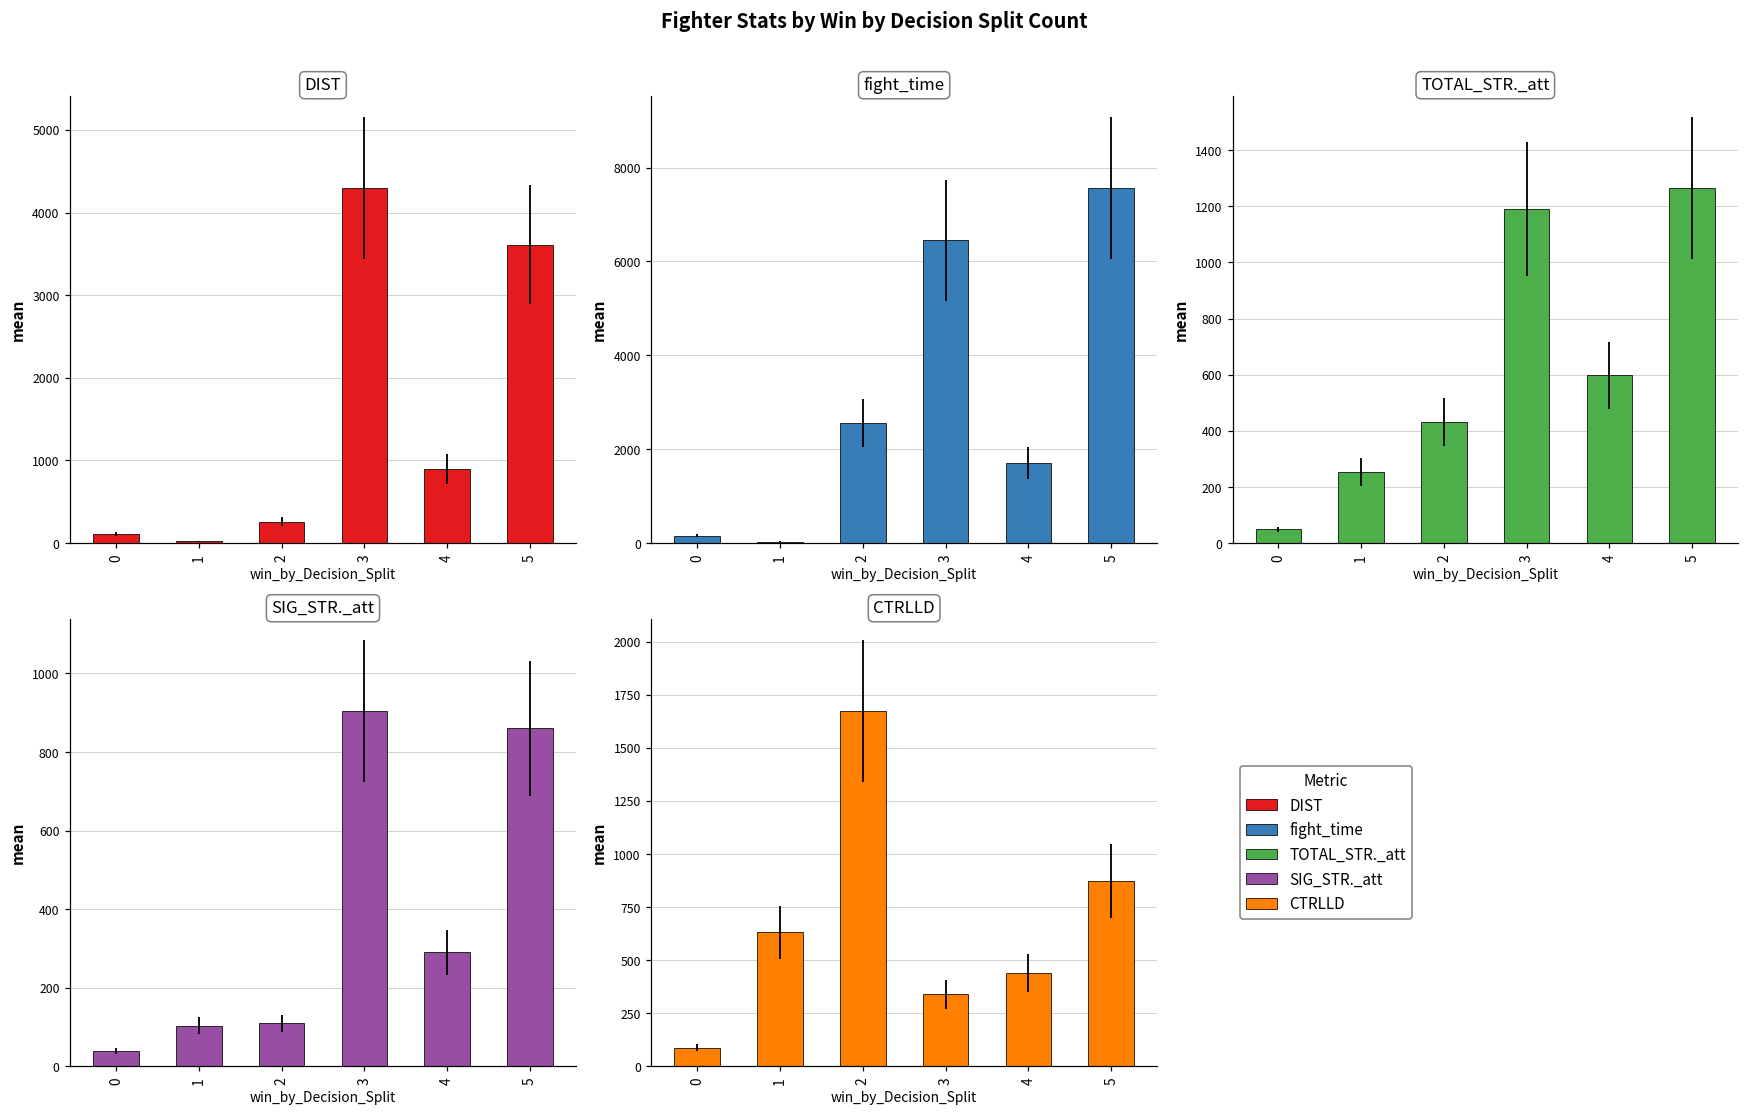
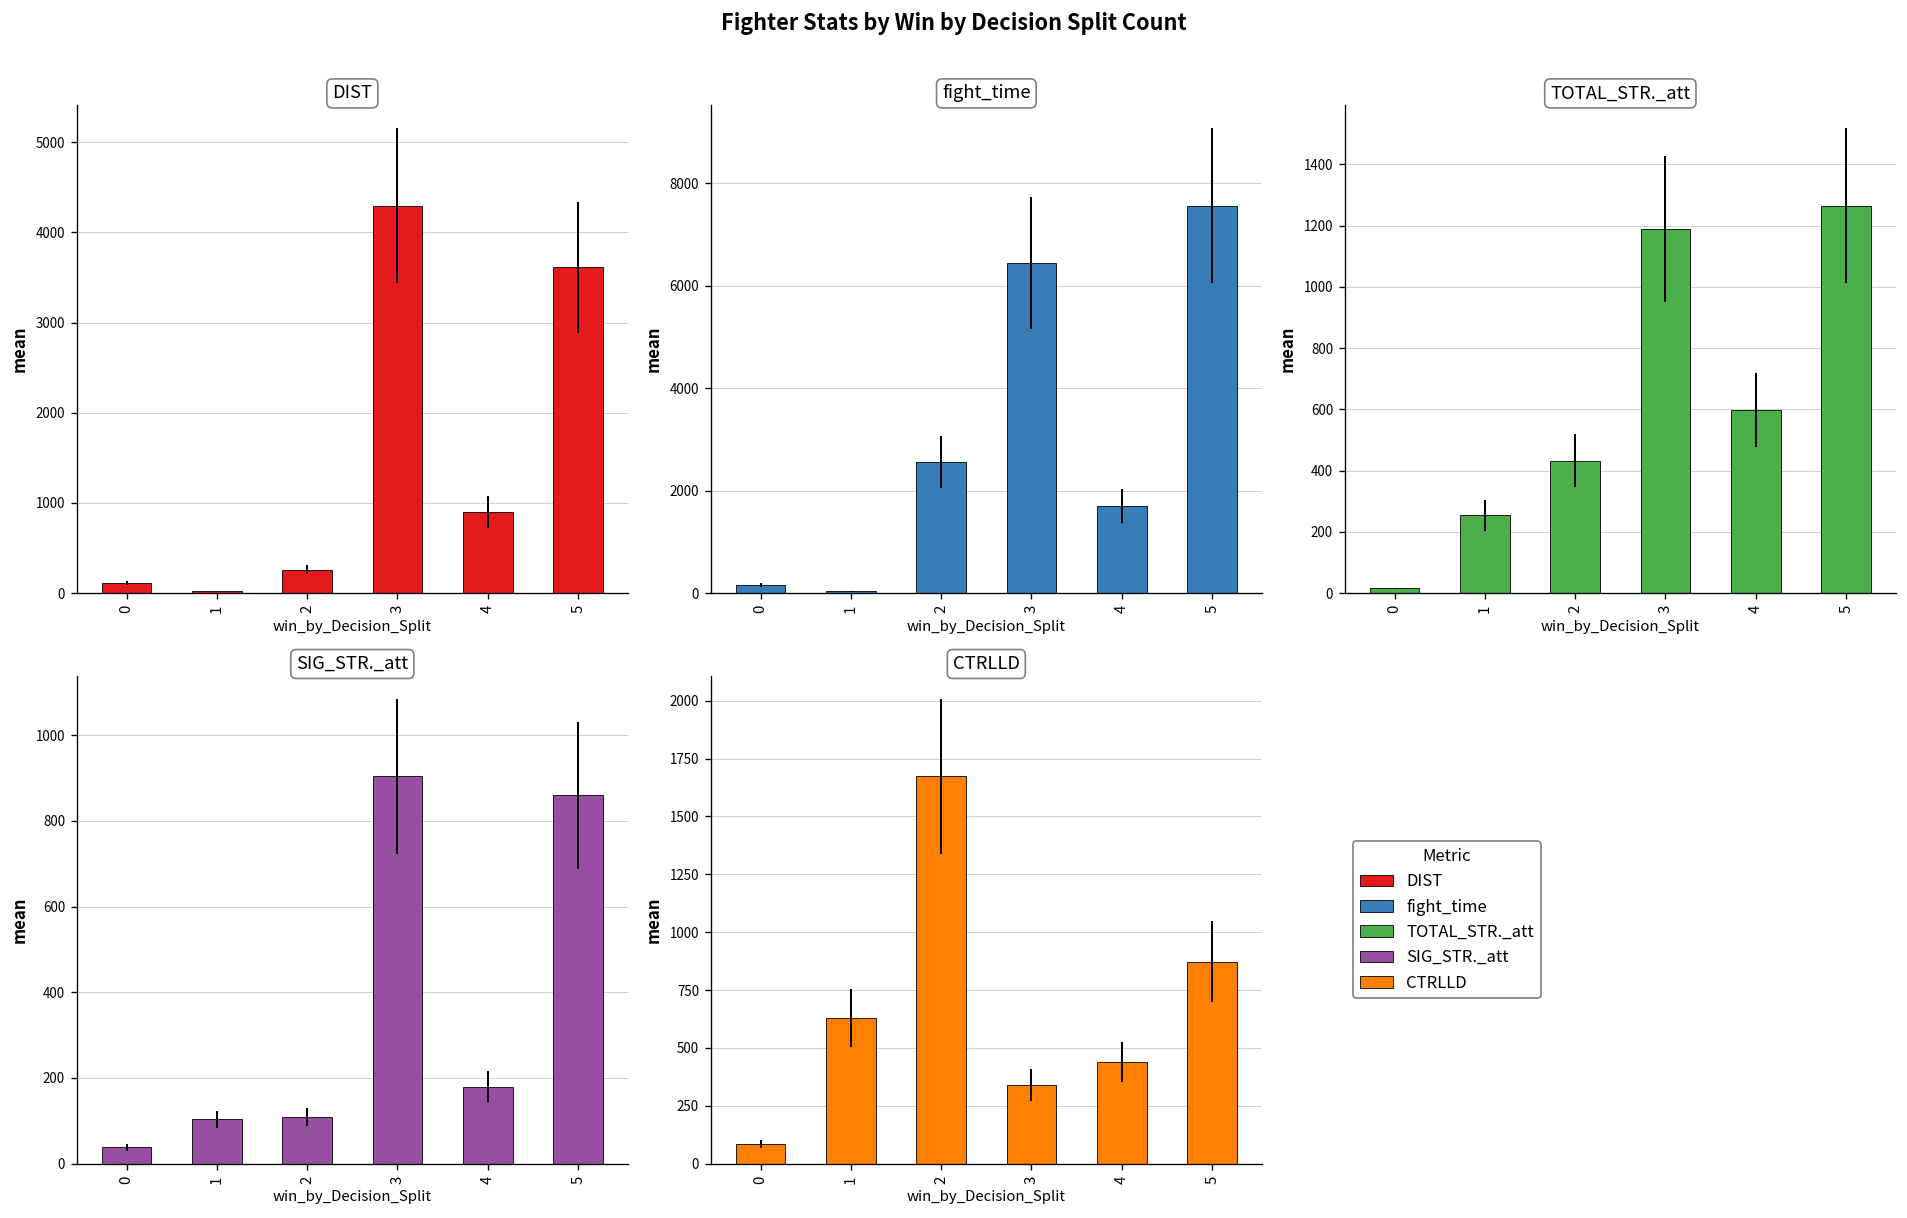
  {
    "DIST": {
      "0": 100,
      "2": 300,
      "3": 4300,
      "4": 900,
      "5": 3600
    },
    "fight_time": {
      "0": 200,
      "2": 2600,
      "3": 6500,
      "4": 1700,
      "5": 7600
    },
    "TOTAL_STR._att": {
-     "0": 50,
+     "0": 20,
      "1": 250,
      "2": 430,
      "3": 1190,
      "4": 600,
      "5": 1270
    },
    "SIG_STR._att": {
      "0": 40,
      "1": 100,
      "2": 110,
      "3": 900,
-     "4": 290,
+     "4": 180,
      "5": 860
    },
    "CTRLLD": {
      "0": 90,
      "1": 630,
      "2": 1670,
      "3": 340,
      "4": 440,
      "5": 870
    }
  }
